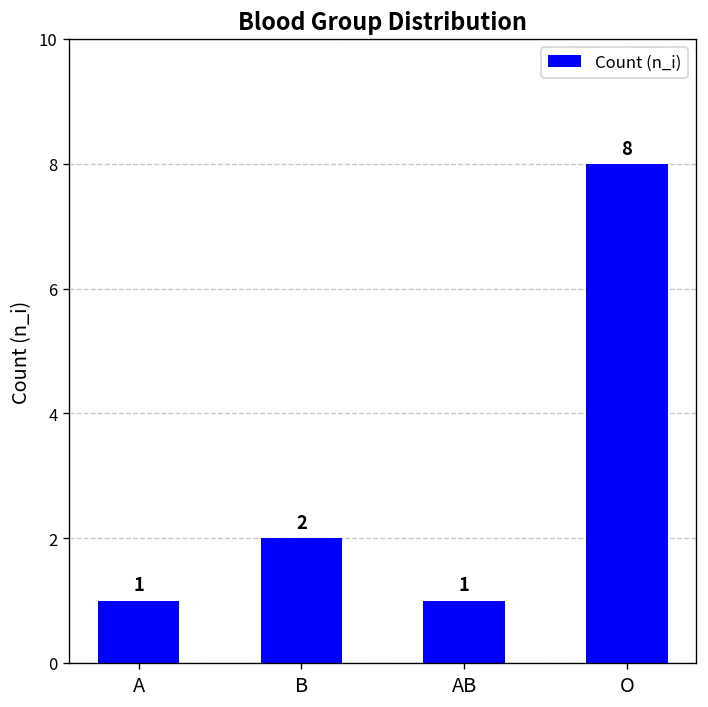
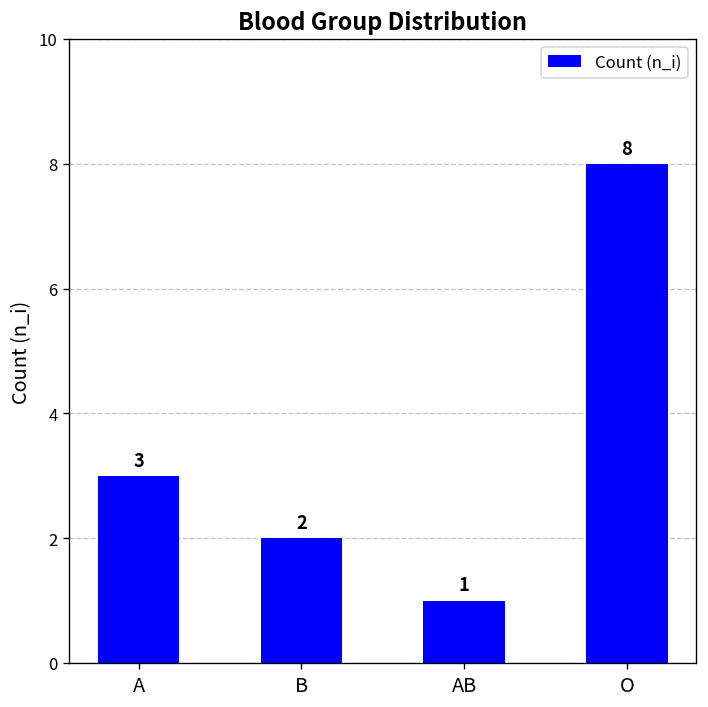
  {
-   "A": 1,
+   "A": 3,
    "B": 2,
    "AB": 1,
    "O": 8
  }
